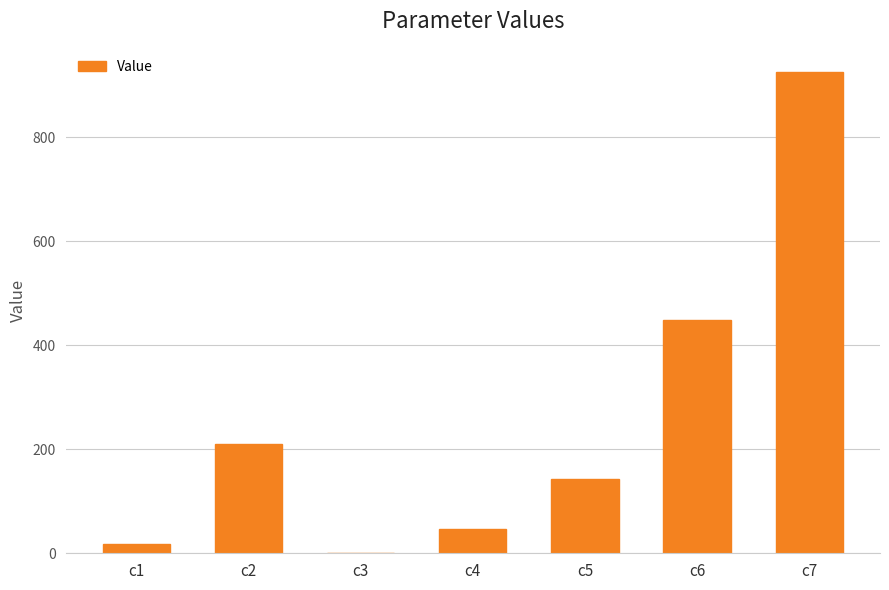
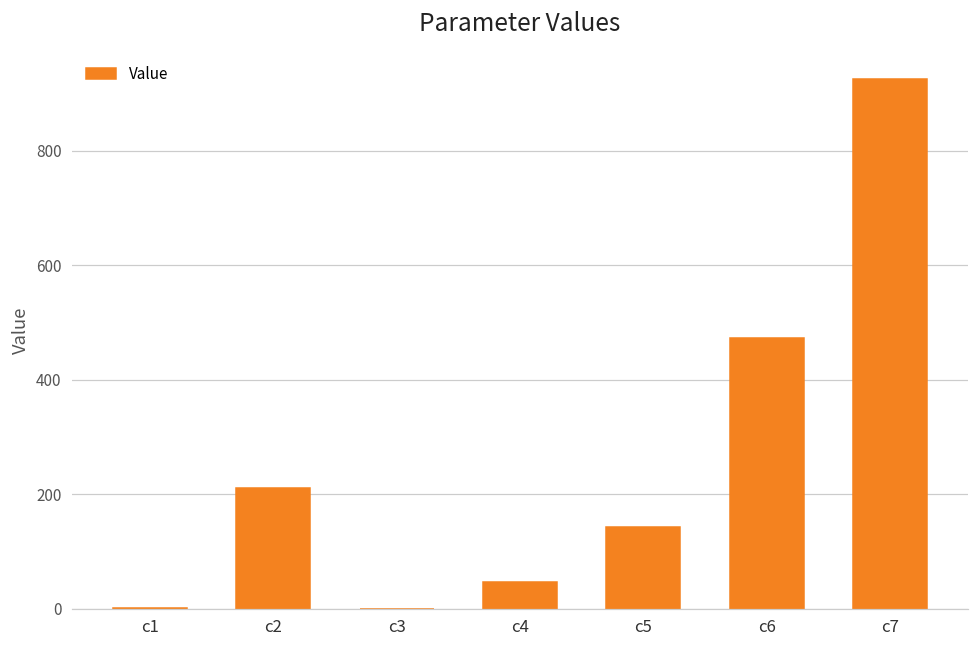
  {
-   "c1": 20,
+   "c1": 0,
    "c2": 210,
    "c4": 50,
    "c5": 140,
-   "c6": 450,
+   "c6": 470,
    "c7": 930
  }
